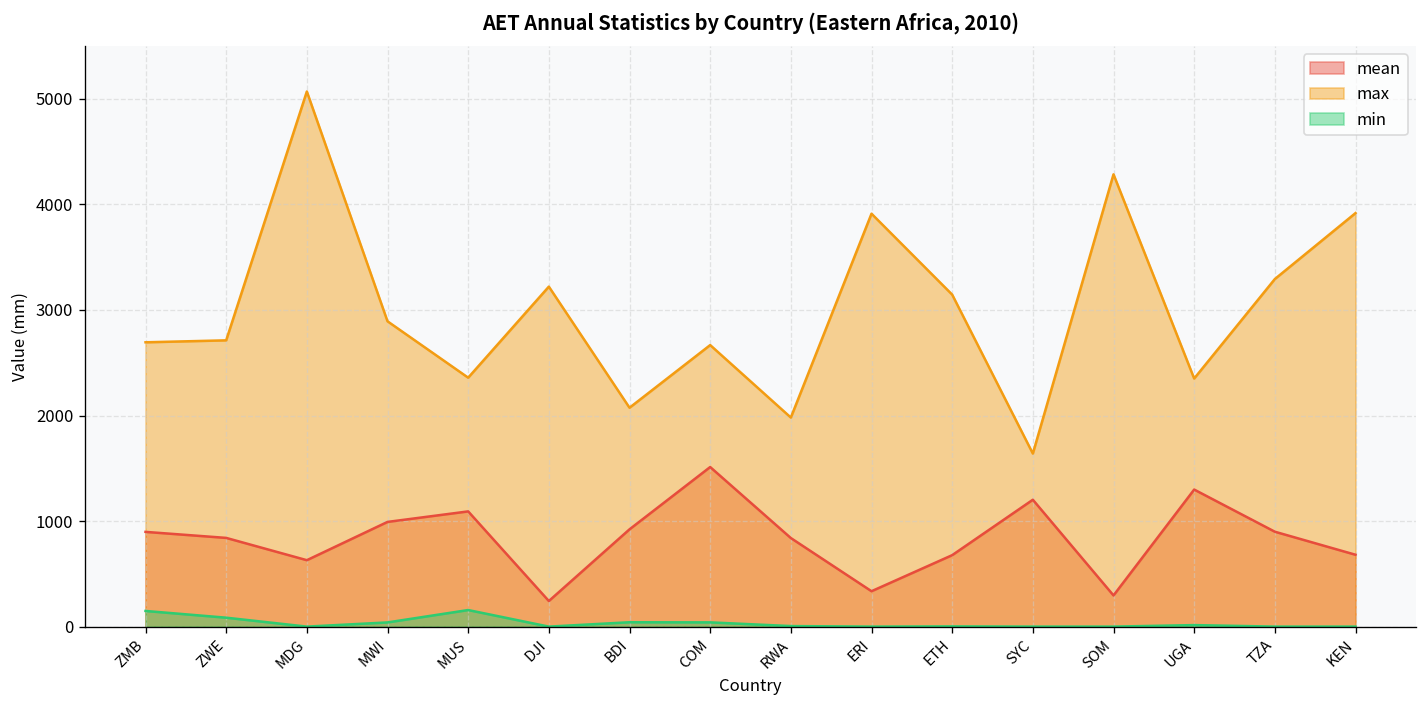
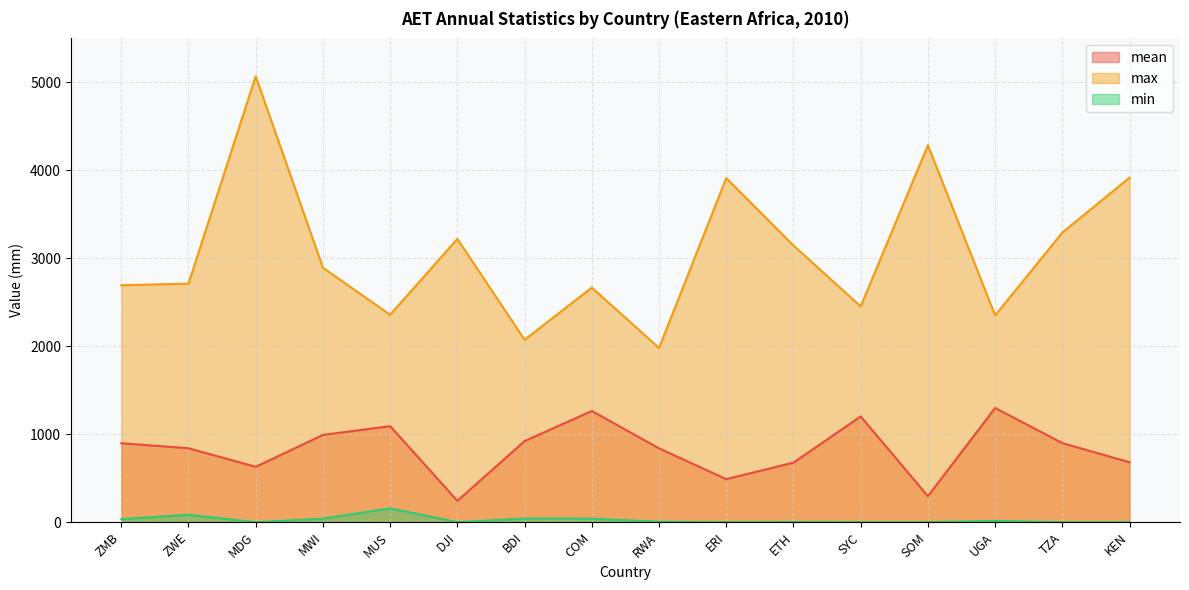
  {
    "mean": {
      "ZMB": 900,
      "ZWE": 800,
      "MDG": 600,
      "MWI": 1000,
      "MUS": 1100,
      "DJI": 200,
      "BDI": 900,
-     "COM": 1500,
+     "COM": 1300,
      "RWA": 800,
-     "ERI": 300,
+     "ERI": 500,
      "ETH": 700,
      "SYC": 1200,
      "SOM": 300,
      "UGA": 1300,
      "TZA": 900,
      "KEN": 700
    },
    "max": {
      "ZMB": 2700,
      "ZWE": 2700,
      "MDG": 5100,
      "MWI": 2900,
      "MUS": 2400,
      "DJI": 3200,
      "BDI": 2100,
      "COM": 2700,
      "RWA": 2000,
      "ERI": 3900,
      "ETH": 3100,
-     "SYC": 1600,
+     "SYC": 2500,
      "SOM": 4300,
      "UGA": 2400,
      "TZA": 3300,
      "KEN": 3900
    },
    "min": {
-     "ZMB": 100,
+     "ZMB": 0,
      "ZWE": 100,
      "MDG": 0,
      "MWI": 0,
      "MUS": 200,
      "DJI": 0,
      "BDI": 0,
      "COM": 0,
      "RWA": 0,
      "ERI": 0,
      "ETH": 0,
      "SYC": 0,
      "SOM": 0,
      "UGA": 0,
      "TZA": 0,
      "KEN": 0
    }
  }
